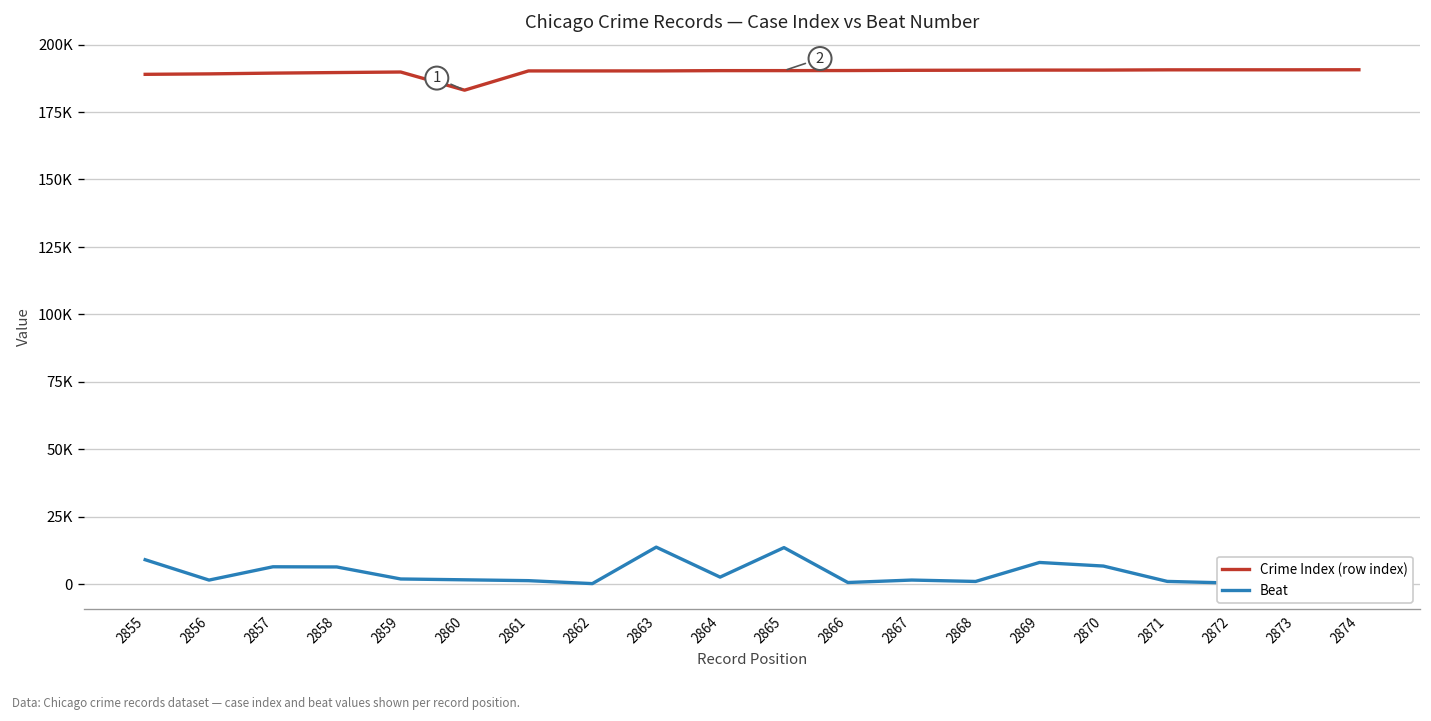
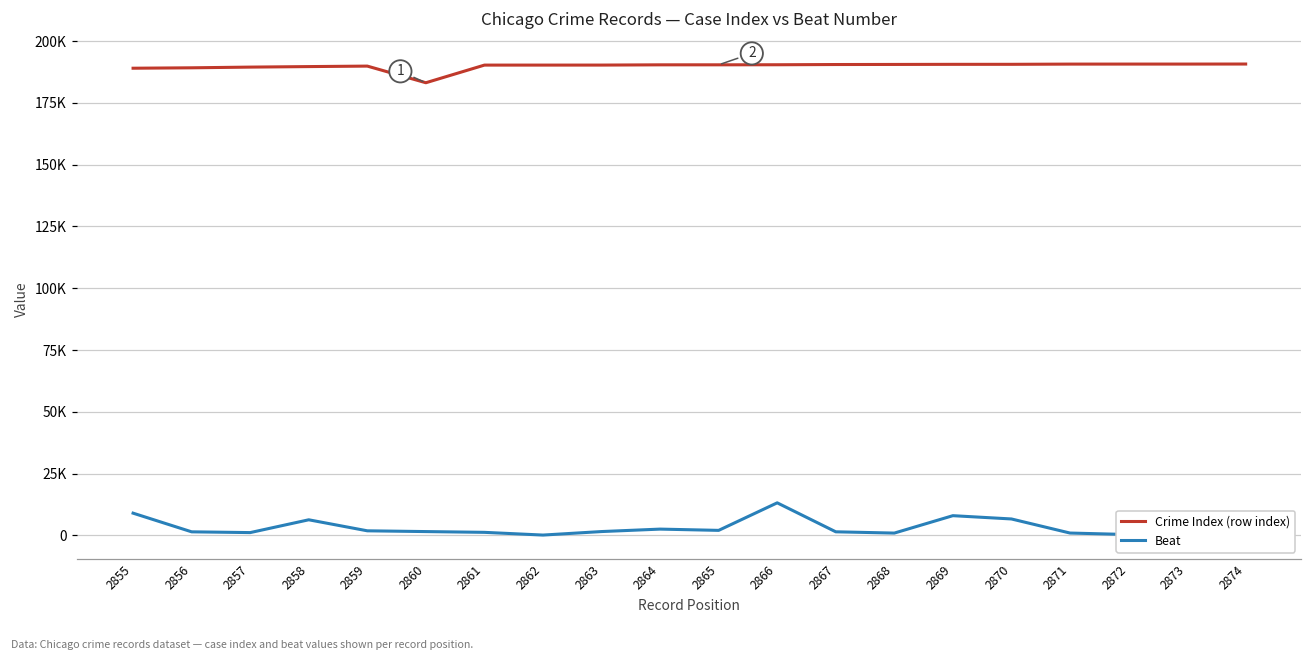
  {
    "Crime Index (row index)": {
      "2855": 189000,
      "2856": 189000,
      "2857": 189000,
      "2858": 190000,
      "2859": 190000,
      "2861": 190000,
      "2862": 190000,
      "2863": 190000,
      "2864": 190000,
      "2866": 190000,
      "2867": 190000,
      "2868": 191000,
      "2869": 191000,
      "2870": 191000,
      "2871": 191000,
      "2872": 191000,
      "2873": 191000,
      "2874": 191000
    },
    "Beat": {
      "2855": 9000,
      "2856": 1000,
-     "2857": 6000,
+     "2857": 1000,
      "2858": 6000,
      "2859": 2000,
      "2860": 2000,
      "2861": 1000,
      "2862": 0,
-     "2863": 14000,
+     "2863": 2000,
      "2864": 3000,
-     "2865": 13000,
-     "2866": 1000,
+     "2865": 2000,
+     "2866": 13000,
      "2867": 1000,
      "2868": 1000,
      "2869": 8000,
      "2870": 7000,
      "2871": 1000
    }
  }
